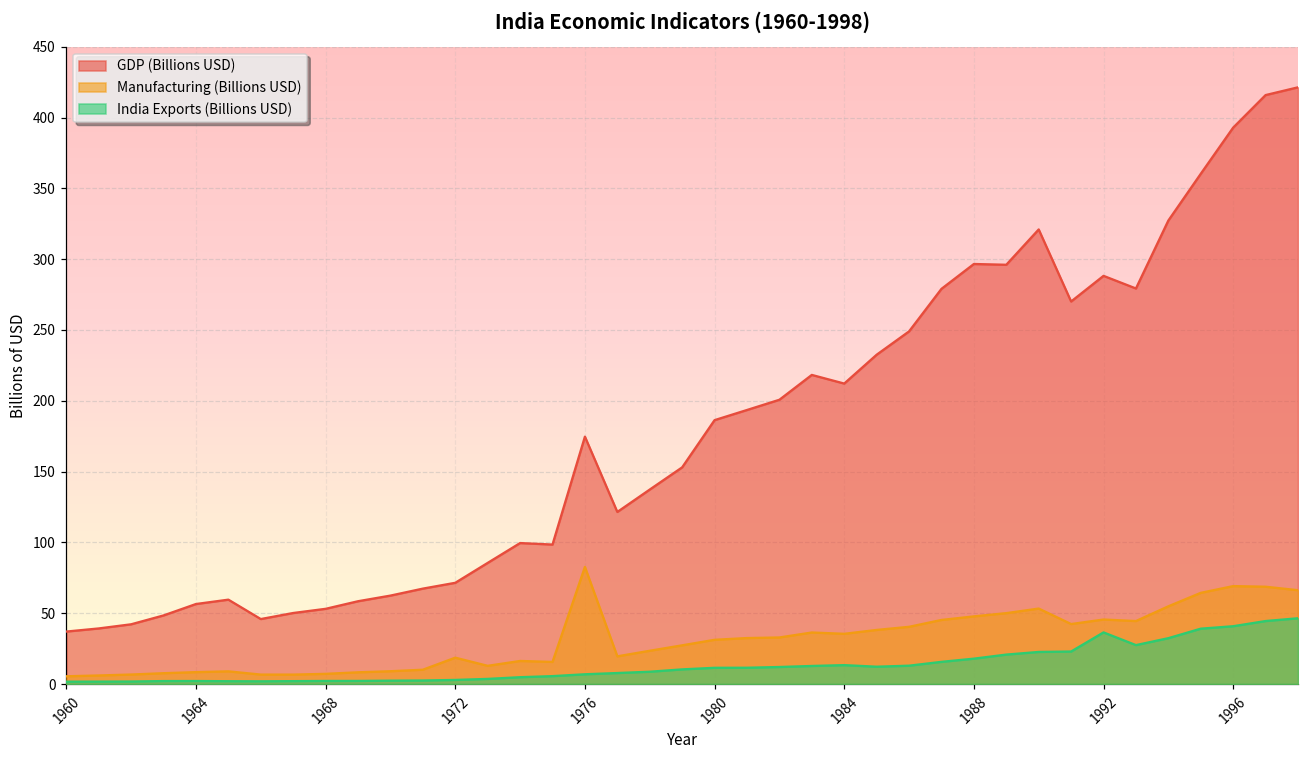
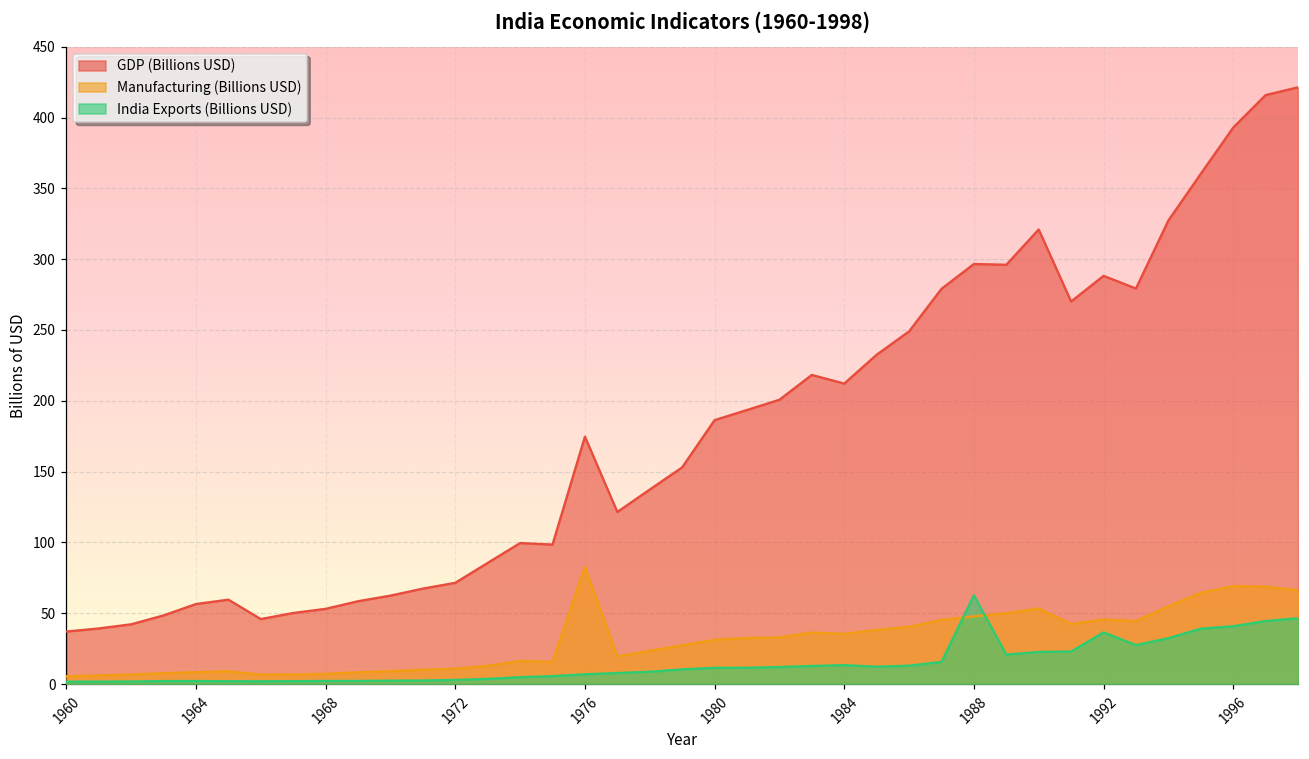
  {
    "GDP (Billions USD)": {
      "1960": 37,
      "1964": 56,
      "1968": 53,
      "1972": 71,
      "1976": 175,
      "1980": 186,
      "1984": 212,
      "1988": 297,
      "1992": 288,
      "1996": 393
    },
    "Manufacturing (Billions USD)": {
      "1960": 5,
      "1964": 8,
      "1968": 7,
-     "1972": 19,
+     "1972": 11,
      "1976": 83,
      "1980": 31,
      "1984": 35,
      "1988": 48,
      "1992": 46,
      "1996": 69
    },
    "India Exports (Billions USD)": {
      "1960": 2,
      "1964": 2,
      "1968": 2,
      "1972": 3,
      "1976": 7,
      "1980": 11,
      "1984": 13,
-     "1988": 18,
+     "1988": 63,
      "1992": 36,
      "1996": 41
    }
  }
